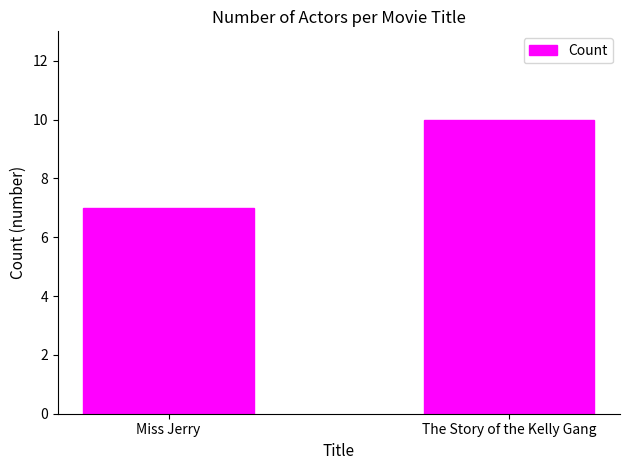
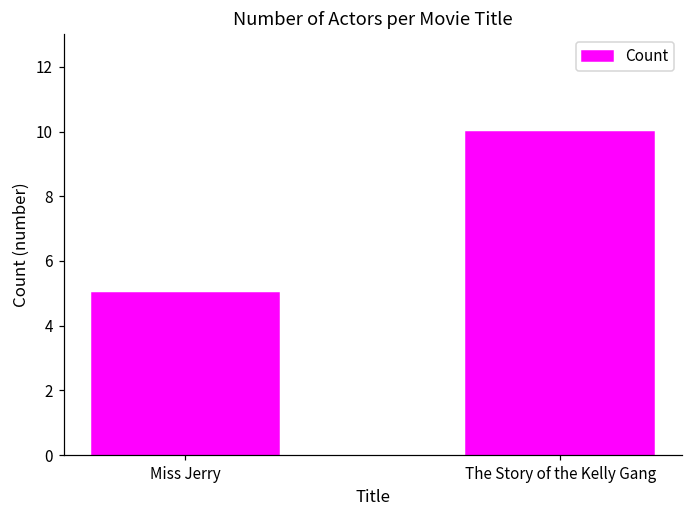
  {
-   "Miss Jerry": 7,
+   "Miss Jerry": 5,
    "The Story of the Kelly Gang": 10
  }
